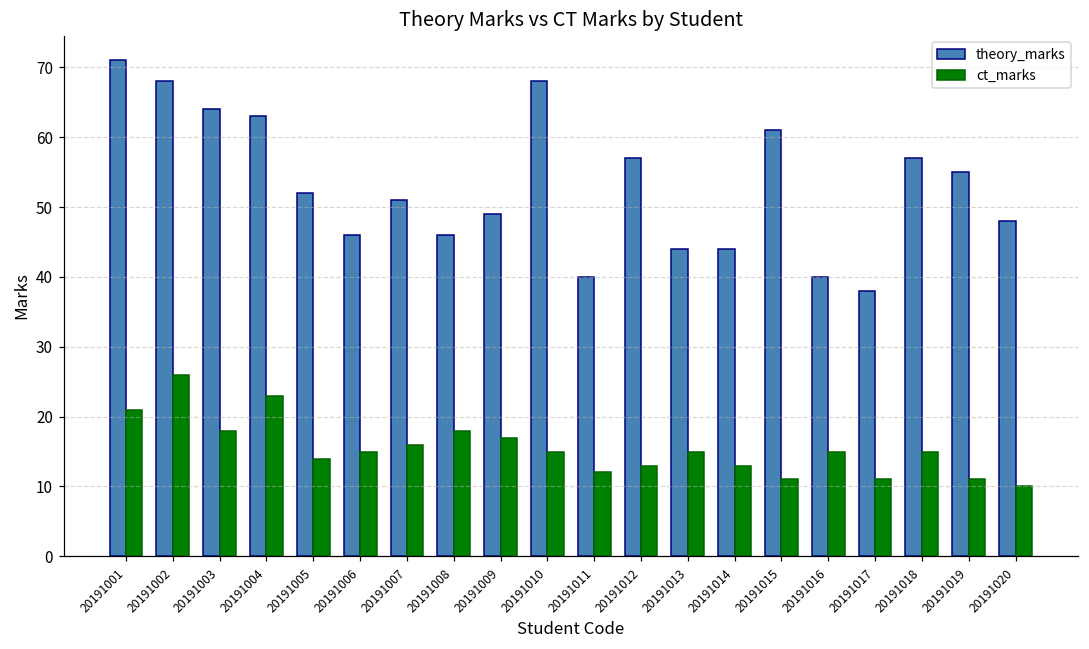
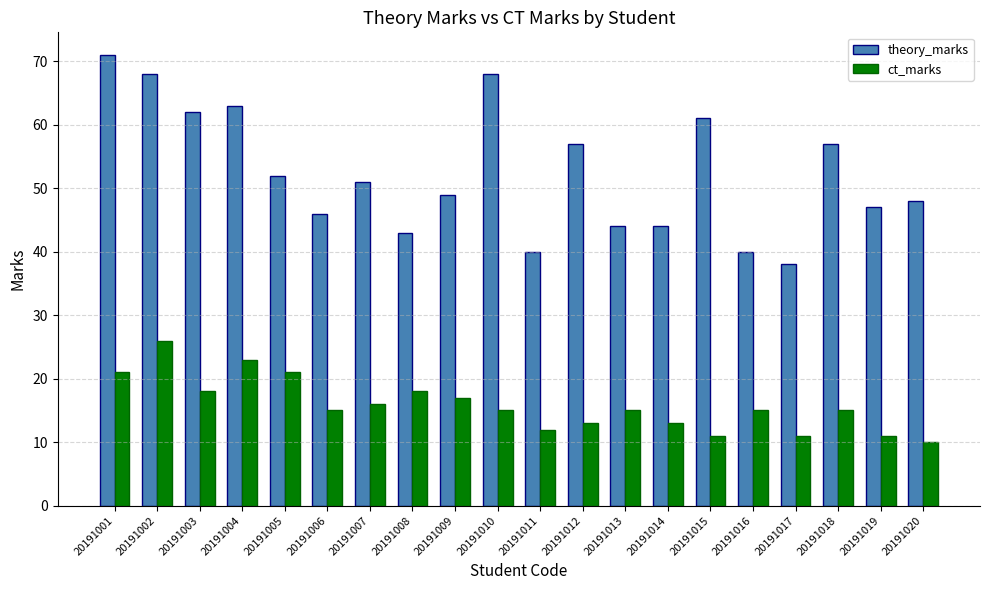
  {
    "theory_marks": {
      "20191001": 71,
      "20191002": 68,
-     "20191003": 64,
+     "20191003": 62,
      "20191004": 63,
      "20191005": 52,
      "20191006": 46,
      "20191007": 51,
-     "20191008": 46,
+     "20191008": 43,
      "20191009": 49,
      "20191010": 68,
      "20191011": 40,
      "20191012": 57,
      "20191013": 44,
      "20191014": 44,
      "20191015": 61,
      "20191016": 40,
      "20191017": 38,
      "20191018": 57,
-     "20191019": 55,
+     "20191019": 47,
      "20191020": 48
    },
    "ct_marks": {
      "20191001": 21,
      "20191002": 26,
      "20191003": 18,
      "20191004": 23,
-     "20191005": 14,
+     "20191005": 21,
      "20191006": 15,
      "20191007": 16,
      "20191008": 18,
      "20191009": 17,
      "20191010": 15,
      "20191011": 12,
      "20191012": 13,
      "20191013": 15,
      "20191014": 13,
      "20191015": 11,
      "20191016": 15,
      "20191017": 11,
      "20191018": 15,
      "20191019": 11,
      "20191020": 10
    }
  }
